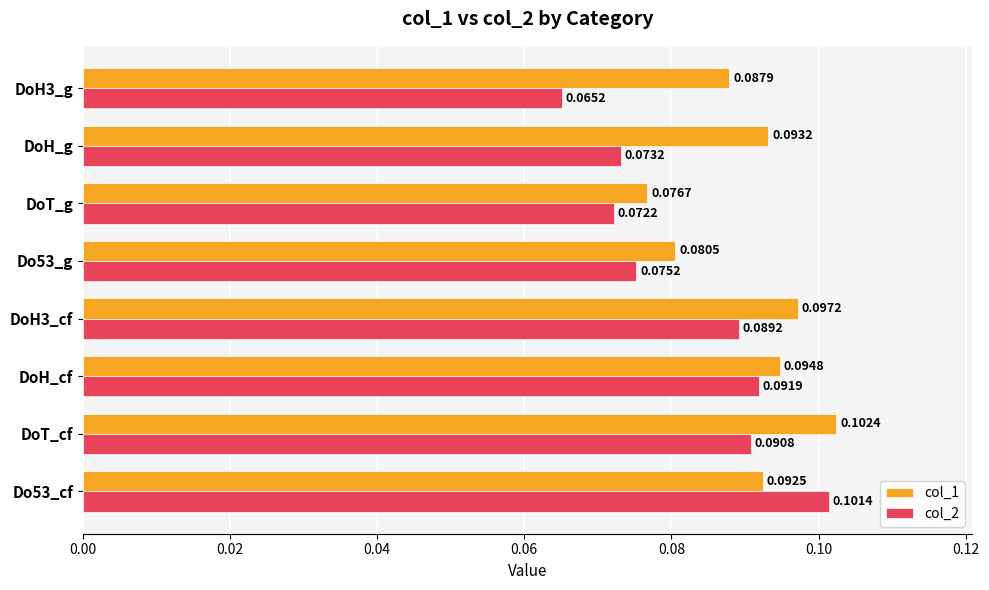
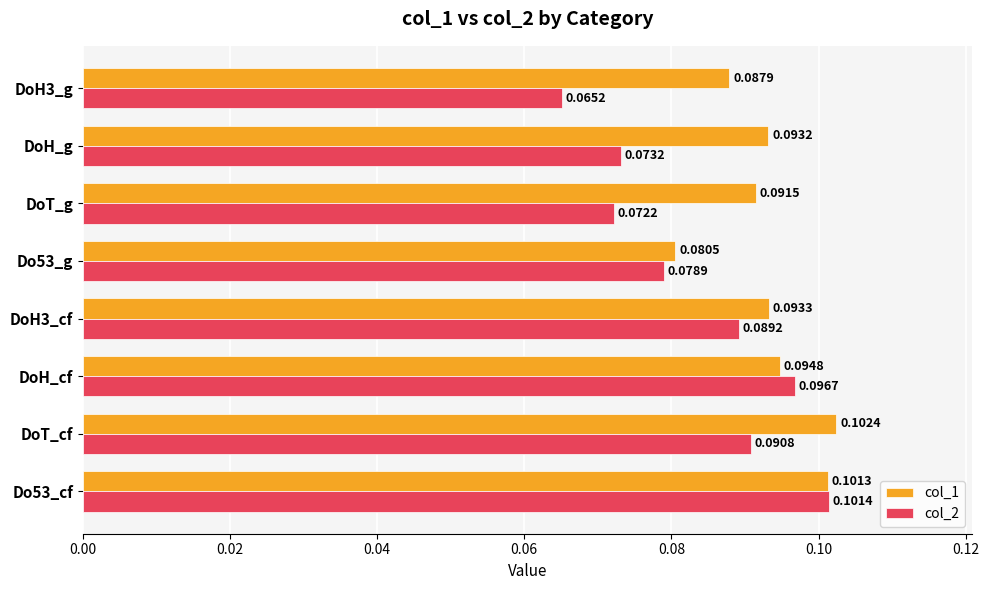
  {
    "col_1": {
      "DoH3_g": 0.0879,
      "DoH_g": 0.0932,
-     "DoT_g": 0.0767,
+     "DoT_g": 0.0915,
      "Do53_g": 0.0805,
-     "DoH3_cf": 0.0972,
+     "DoH3_cf": 0.0933,
      "DoH_cf": 0.0948,
      "DoT_cf": 0.1024,
-     "Do53_cf": 0.0925
+     "Do53_cf": 0.1013
    },
    "col_2": {
      "DoH3_g": 0.0652,
      "DoH_g": 0.0732,
      "DoT_g": 0.0722,
-     "Do53_g": 0.0752,
+     "Do53_g": 0.0789,
      "DoH3_cf": 0.0892,
-     "DoH_cf": 0.0919,
+     "DoH_cf": 0.0967,
      "DoT_cf": 0.0908,
      "Do53_cf": 0.1014
    }
  }
